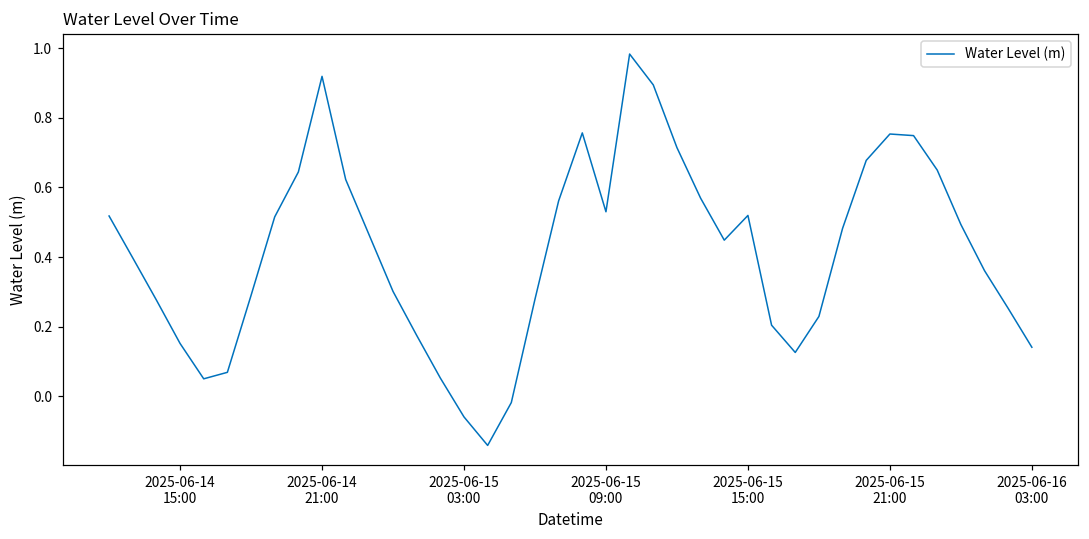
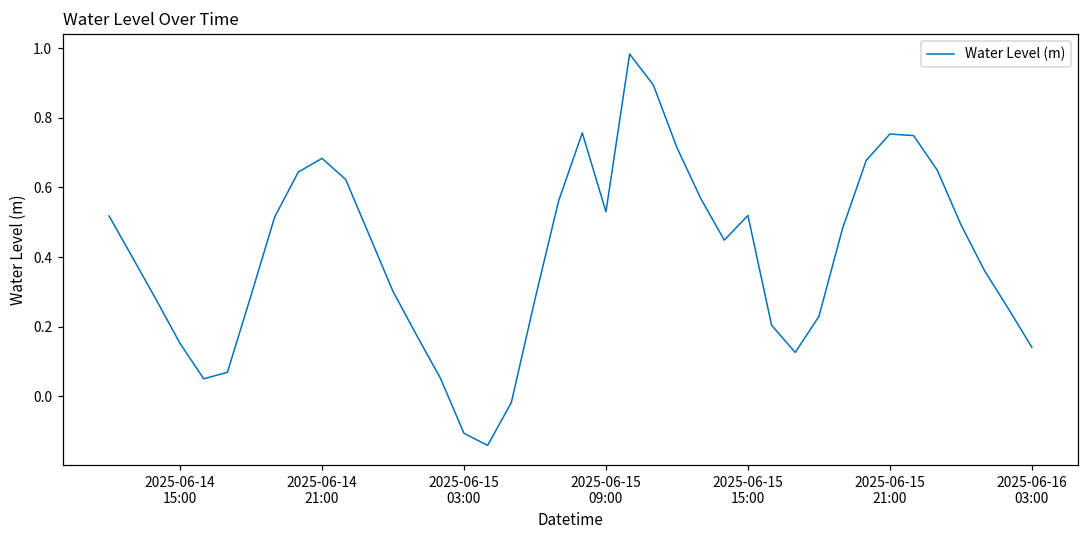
  {
    "2025-06-14 15:00": 0.15,
-   "2025-06-14 21:00": 0.92,
-   "2025-06-15 03:00": -0.06,
+   "2025-06-14 21:00": 0.68,
+   "2025-06-15 03:00": -0.11,
    "2025-06-15 09:00": 0.53,
    "2025-06-15 15:00": 0.52,
    "2025-06-15 21:00": 0.75,
    "2025-06-16 03:00": 0.14
  }
